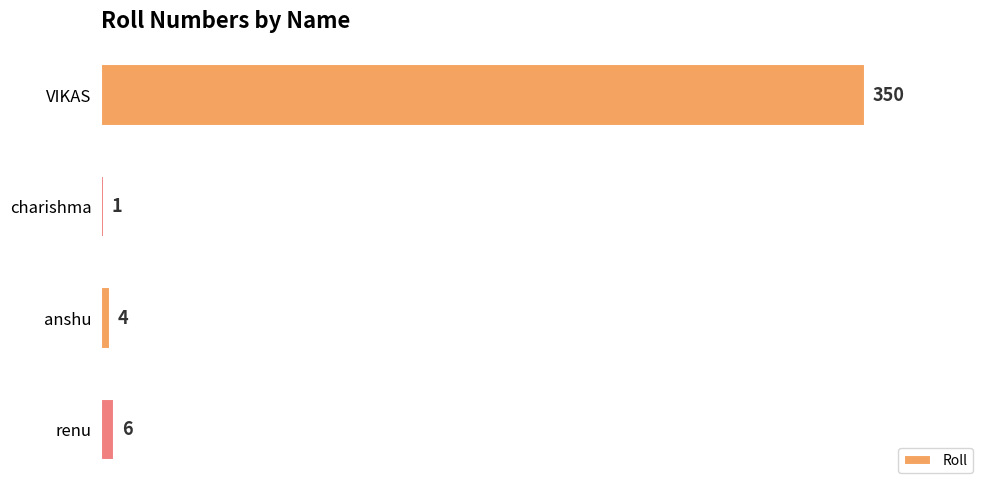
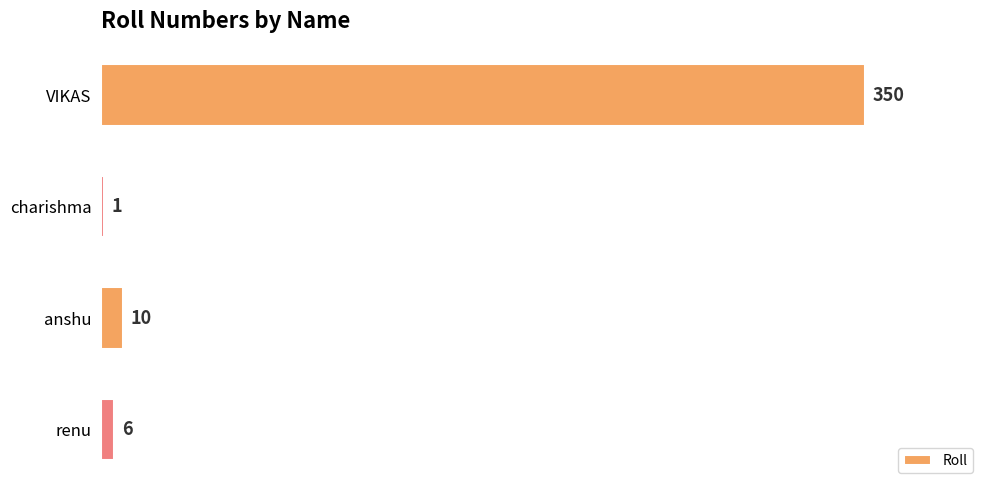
  {
    "VIKAS": 350,
    "charishma": 1,
-   "anshu": 4,
+   "anshu": 10,
    "renu": 6
  }
